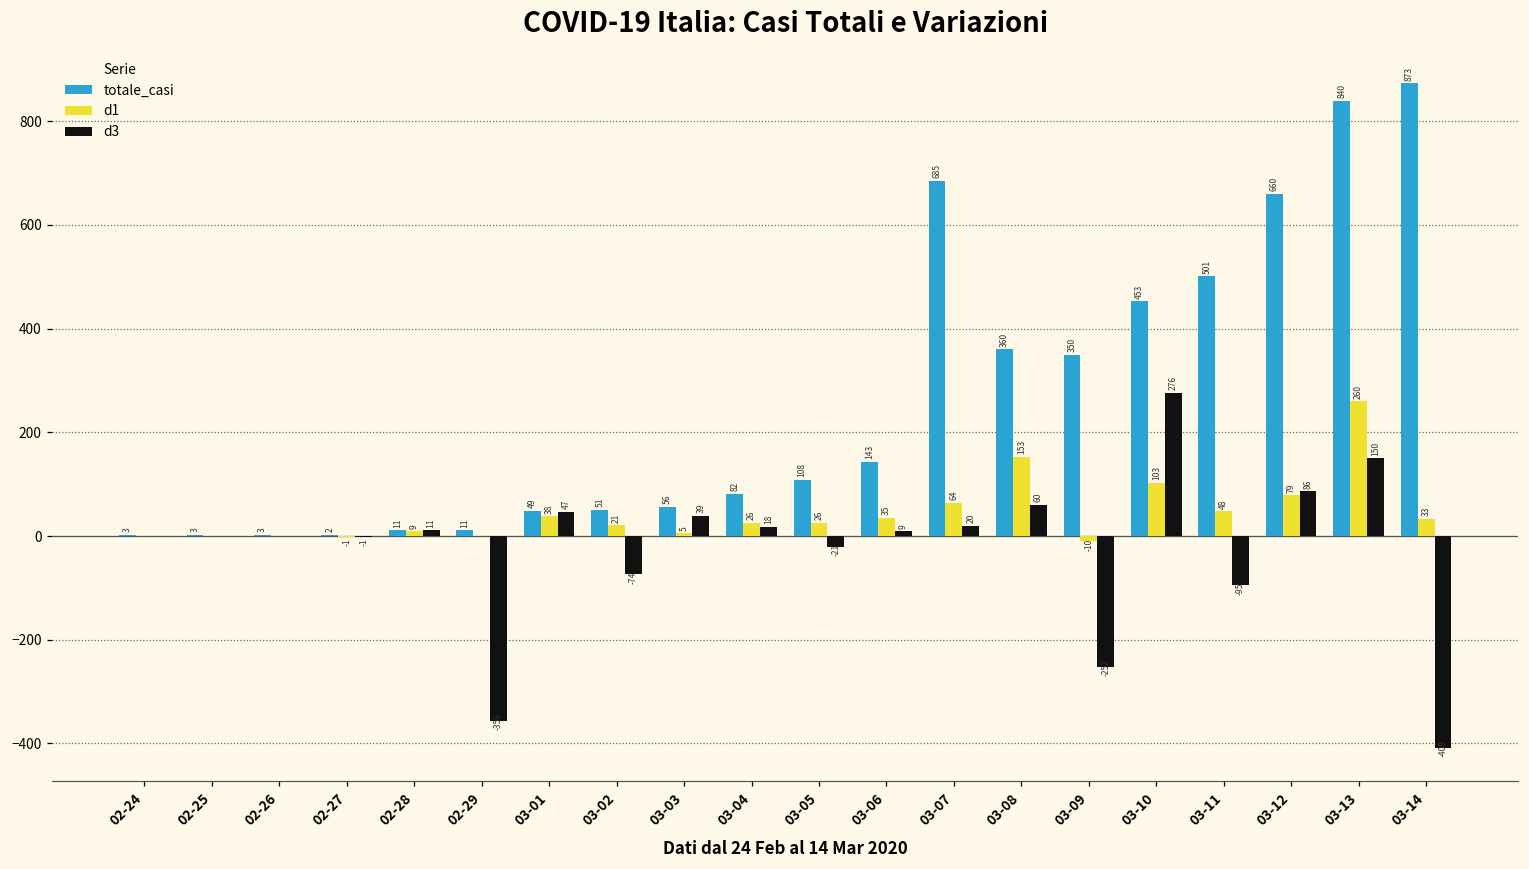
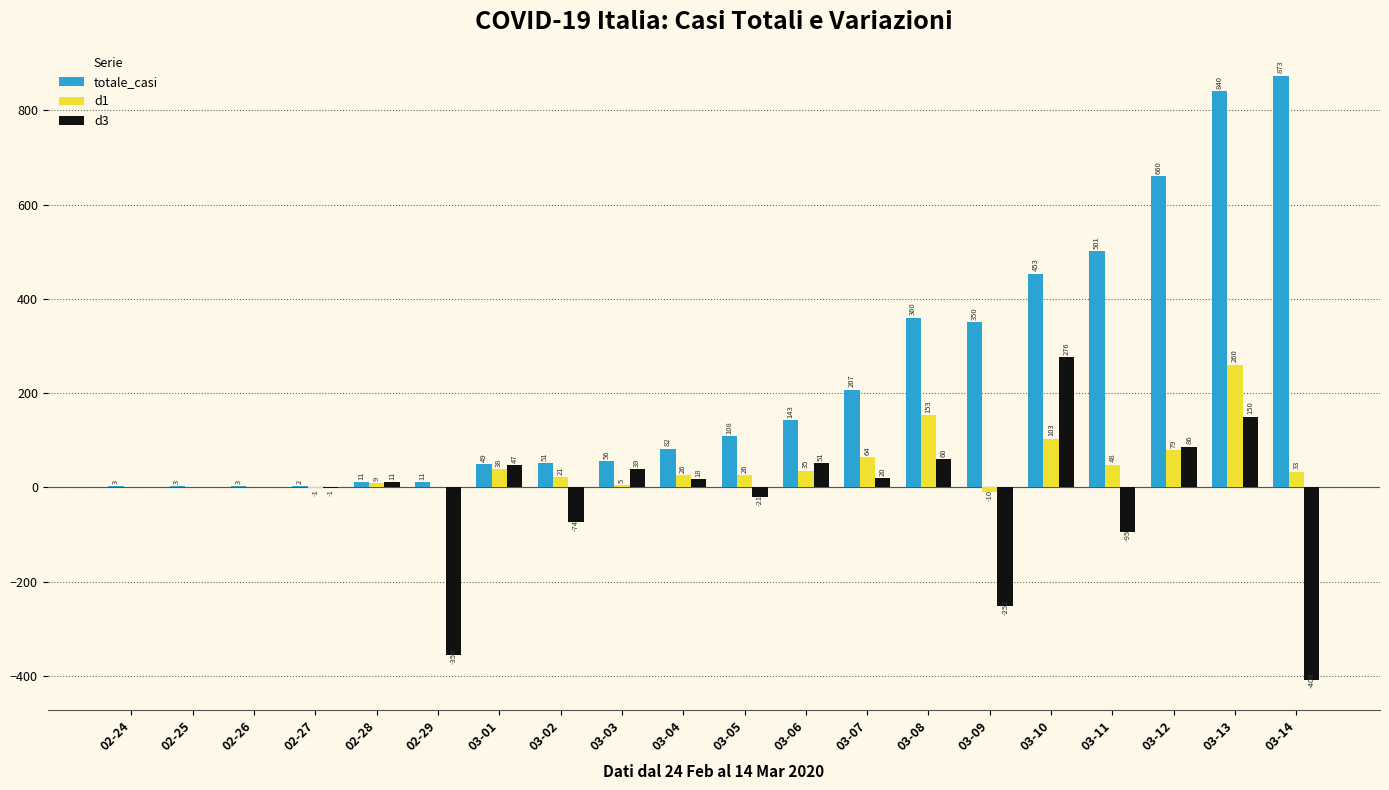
  {
    "totale_casi": {
      "02-24": 3,
      "02-25": 3,
      "02-26": 3,
      "02-27": 2,
      "02-28": 11,
      "02-29": 11,
      "03-01": 49,
      "03-02": 51,
      "03-03": 56,
      "03-04": 82,
      "03-05": 108,
      "03-06": 143,
-     "03-07": 685,
+     "03-07": 207,
      "03-08": 360,
      "03-09": 350,
      "03-10": 453,
      "03-11": 501,
      "03-12": 660,
      "03-13": 840,
      "03-14": 873
    },
    "d1": {
      "02-27": -1,
      "02-28": 9,
      "03-01": 38,
      "03-02": 21,
      "03-03": 5,
      "03-04": 26,
      "03-05": 26,
      "03-06": 35,
      "03-07": 64,
      "03-08": 153,
      "03-09": -10,
      "03-10": 103,
      "03-11": 48,
      "03-12": 79,
      "03-13": 260,
      "03-14": 33
    },
    "d3": {
      "02-27": -1,
      "02-28": 11,
      "02-29": -356,
      "03-01": 47,
      "03-02": -74,
      "03-03": 39,
      "03-04": 18,
      "03-05": -21,
-     "03-06": 9,
+     "03-06": 51,
      "03-07": 20,
      "03-08": 60,
      "03-09": -252,
      "03-10": 276,
      "03-11": -95,
      "03-12": 86,
      "03-13": 150,
      "03-14": -408
    }
  }
